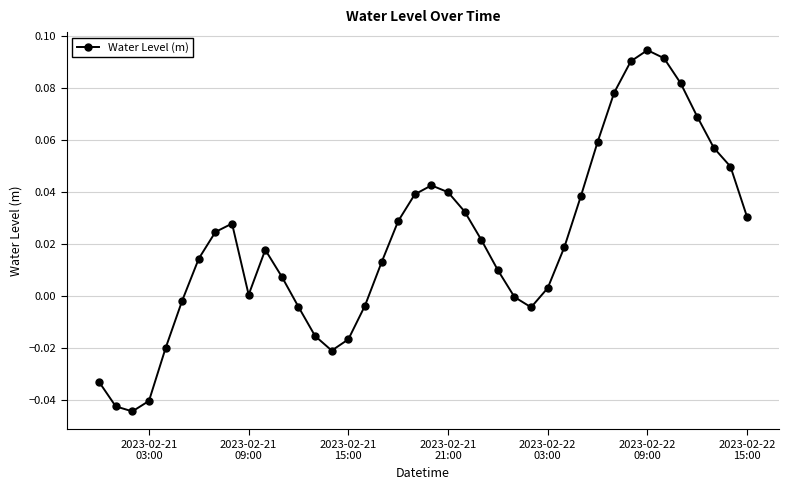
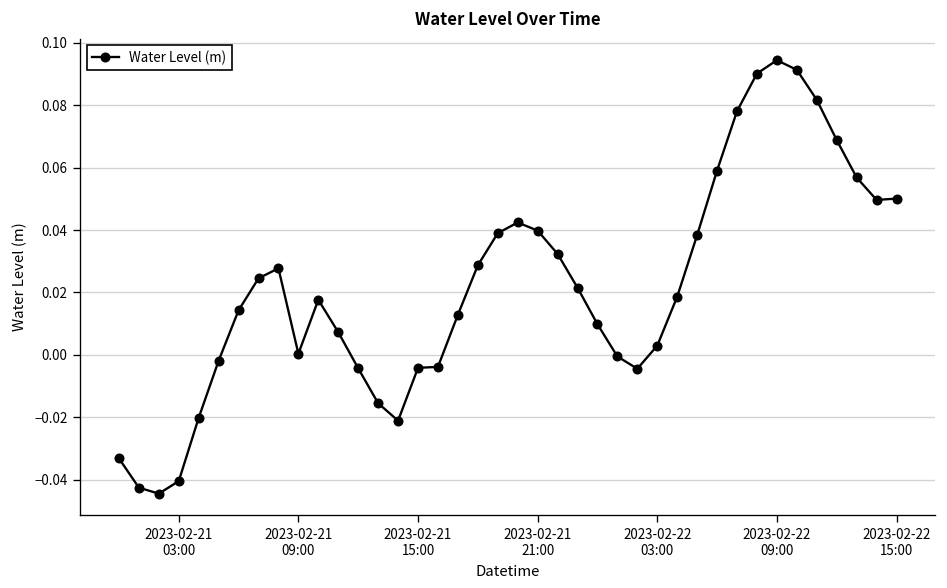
  {
    "2023-02-21 03:00": -0.040,
    "2023-02-21 09:00": 0.000,
-   "2023-02-21 15:00": -0.017,
+   "2023-02-21 15:00": -0.004,
    "2023-02-21 21:00": 0.040,
    "2023-02-22 03:00": 0.003,
    "2023-02-22 09:00": 0.094,
-   "2023-02-22 15:00": 0.030
+   "2023-02-22 15:00": 0.050
  }
